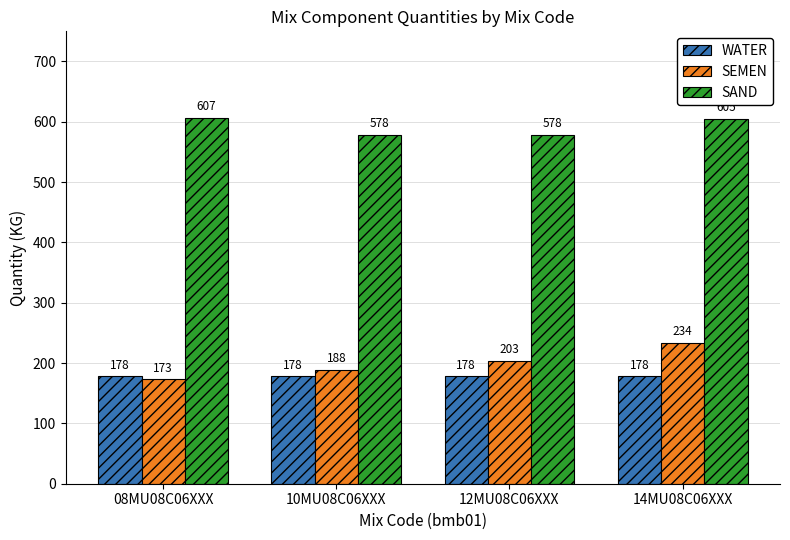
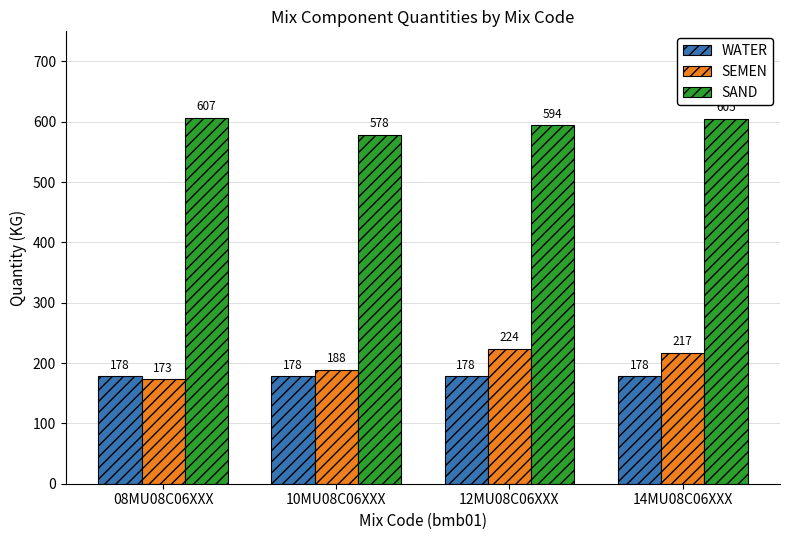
  {
    "WATER": {
      "08MU08C06XXX": 178,
      "10MU08C06XXX": 178,
      "12MU08C06XXX": 178,
      "14MU08C06XXX": 178
    },
    "SEMEN": {
      "08MU08C06XXX": 173,
      "10MU08C06XXX": 188,
-     "12MU08C06XXX": 203,
-     "14MU08C06XXX": 234
+     "12MU08C06XXX": 224,
+     "14MU08C06XXX": 217
    },
    "SAND": {
      "08MU08C06XXX": 607,
      "10MU08C06XXX": 578,
-     "12MU08C06XXX": 578
+     "12MU08C06XXX": 594
    }
  }
